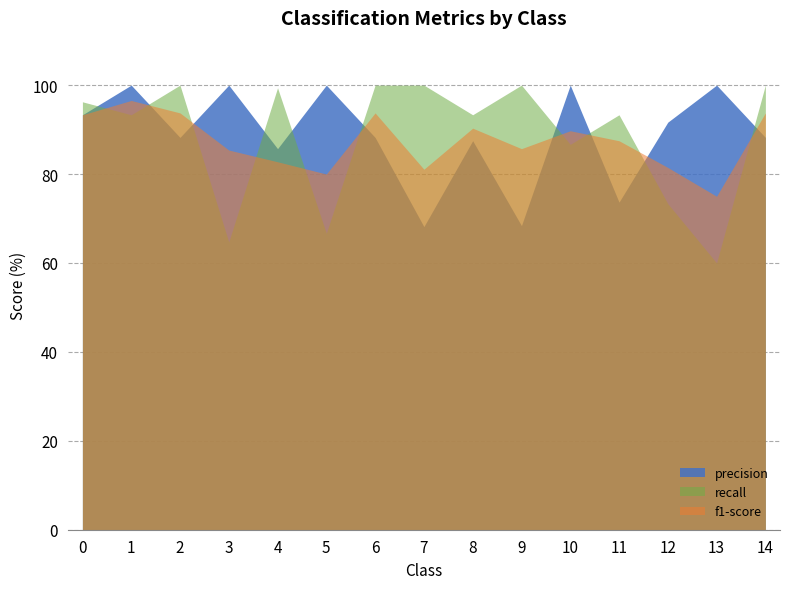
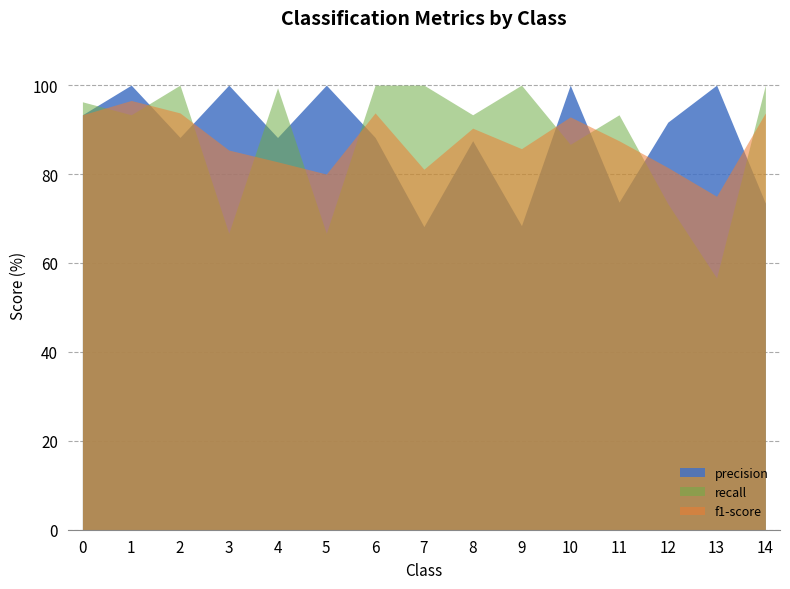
  {
    "precision": {
      "1": 100,
      "2": 88,
      "3": 100,
-     "4": 86,
+     "4": 88,
      "5": 100,
      "6": 88,
      "7": 68,
      "8": 88,
      "9": 68,
      "10": 100,
      "11": 74,
      "12": 92,
      "13": 100,
-     "14": 88
+     "14": 73
    },
    "recall": {
      "0": 96,
      "1": 93,
      "2": 100,
-     "3": 65,
+     "3": 67,
      "4": 99,
      "5": 67,
      "6": 100,
      "7": 100,
      "8": 93,
      "9": 100,
      "10": 87,
      "11": 93,
      "12": 73,
-     "13": 60,
+     "13": 57,
      "14": 100
    },
    "f1-score": {
      "1": 97,
      "2": 94,
      "3": 85,
      "4": 83,
      "5": 80,
      "6": 94,
      "7": 81,
      "8": 90,
      "9": 86,
-     "10": 90,
+     "10": 93,
      "11": 87,
      "12": 81,
      "13": 75,
      "14": 94
    }
  }
